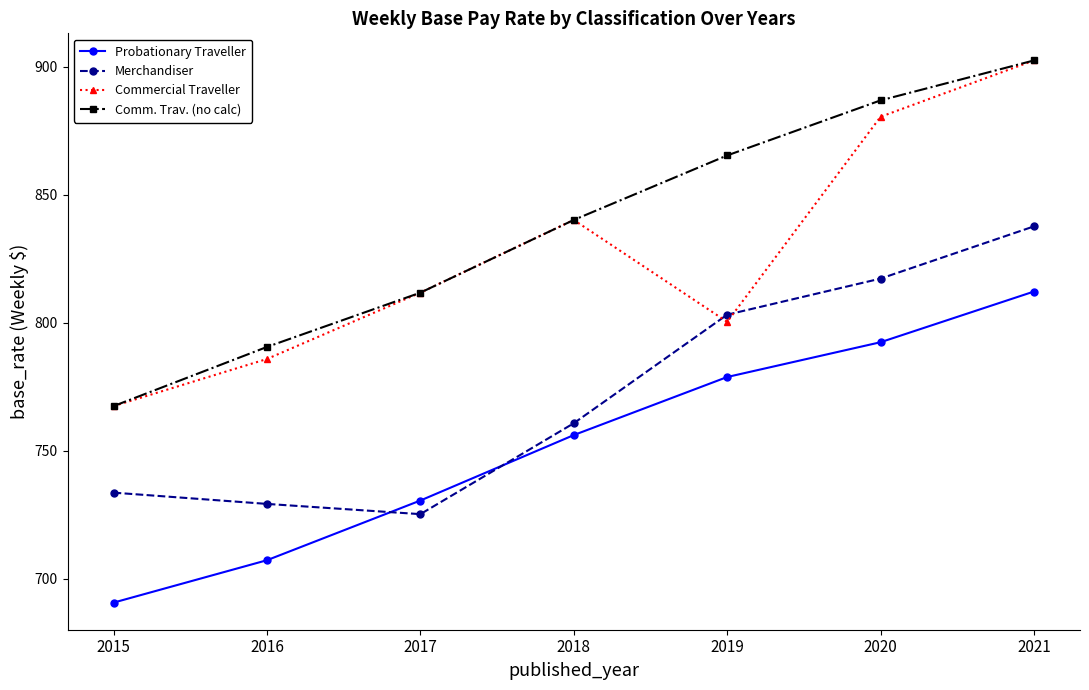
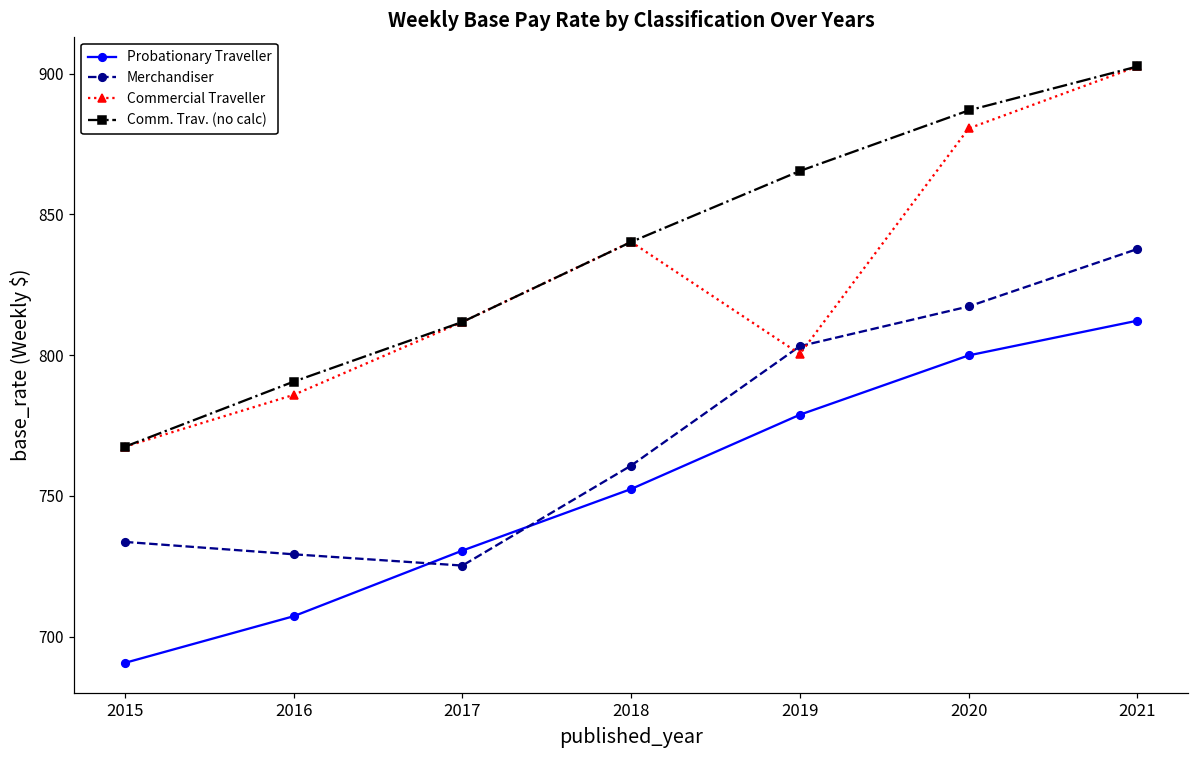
  {
    "Probationary Traveller": {
      "2015": 691,
      "2016": 707,
      "2017": 731,
-     "2018": 756,
+     "2018": 752,
      "2019": 779,
-     "2020": 792,
+     "2020": 800,
      "2021": 812
    },
    "Merchandiser": {
      "2015": 734,
      "2016": 729,
      "2017": 725,
      "2018": 761,
      "2019": 803,
      "2020": 817,
      "2021": 838
    },
    "Commercial Traveller": {
      "2016": 786,
      "2019": 800,
      "2020": 881
    },
    "Comm. Trav. (no calc)": {
      "2016": 791,
      "2019": 865,
      "2020": 887
    }
  }
